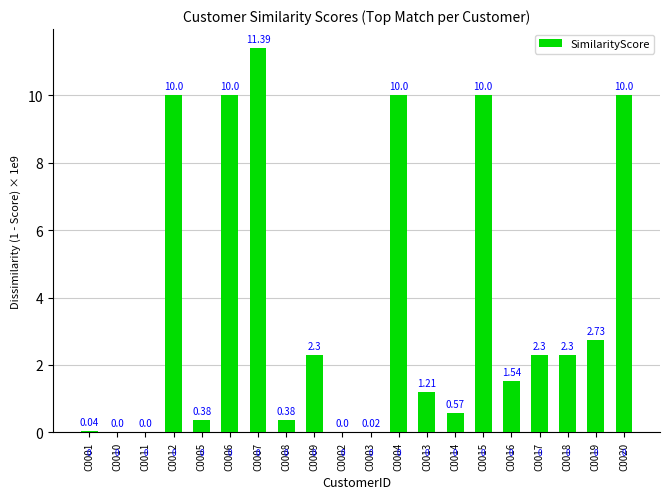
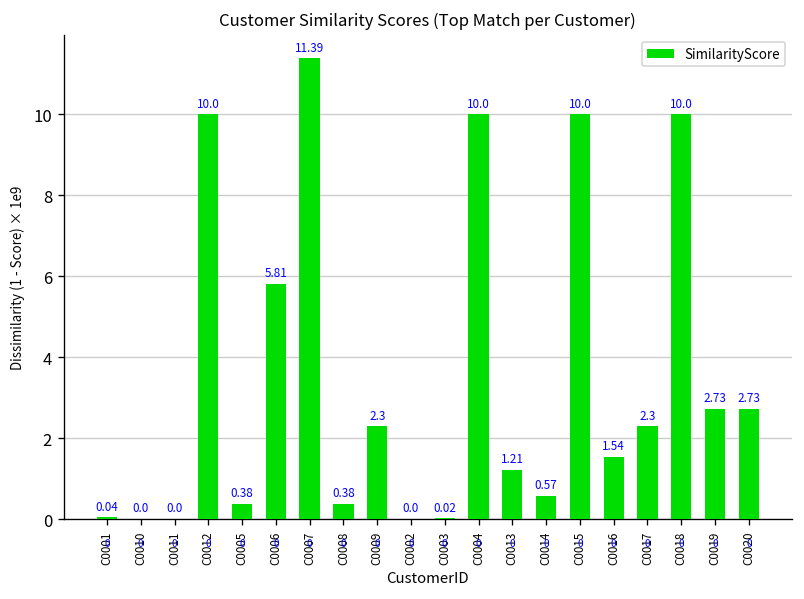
  {
    "C0001": 0.04,
    "C0010": 0.0,
    "C0011": 0.0,
    "C0012": 10.0,
    "C0005": 0.38,
-   "C0006": 10.0,
+   "C0006": 5.81,
    "C0007": 11.39,
    "C0008": 0.38,
    "C0009": 2.3,
    "C0002": 0.0,
    "C0003": 0.02,
    "C0004": 10.0,
    "C0013": 1.21,
    "C0014": 0.57,
    "C0015": 10.0,
    "C0016": 1.54,
    "C0017": 2.3,
-   "C0018": 2.3,
+   "C0018": 10.0,
    "C0019": 2.73,
-   "C0020": 10.0
+   "C0020": 2.73
  }
